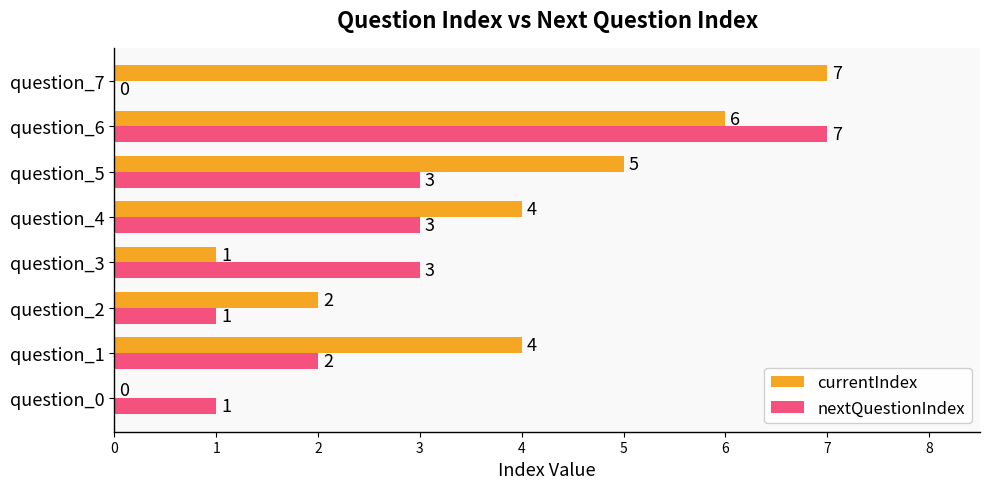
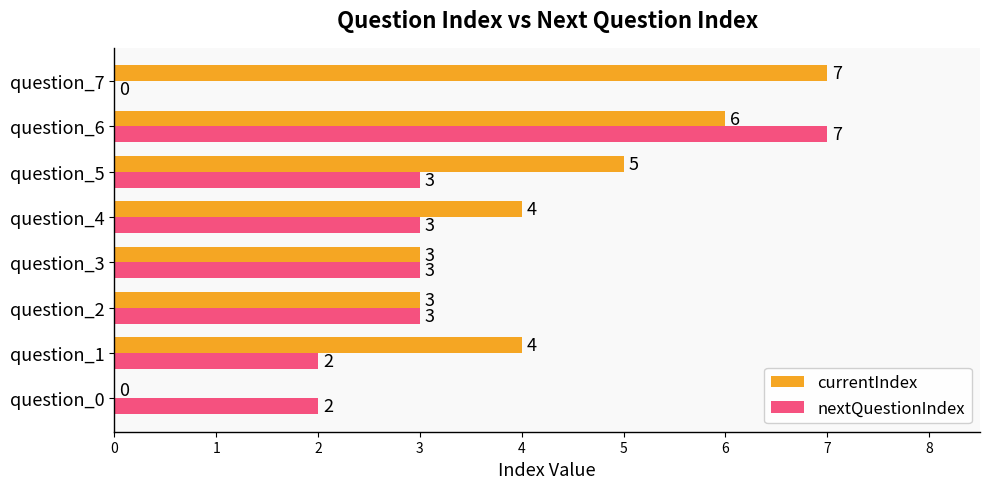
  {
    "currentIndex": {
      "question_7": 7,
      "question_6": 6,
      "question_5": 5,
      "question_4": 4,
-     "question_3": 1,
-     "question_2": 2,
+     "question_3": 3,
+     "question_2": 3,
      "question_1": 4,
      "question_0": 0
    },
    "nextQuestionIndex": {
      "question_7": 0,
      "question_6": 7,
      "question_5": 3,
      "question_4": 3,
      "question_3": 3,
-     "question_2": 1,
+     "question_2": 3,
      "question_1": 2,
-     "question_0": 1
+     "question_0": 2
    }
  }
